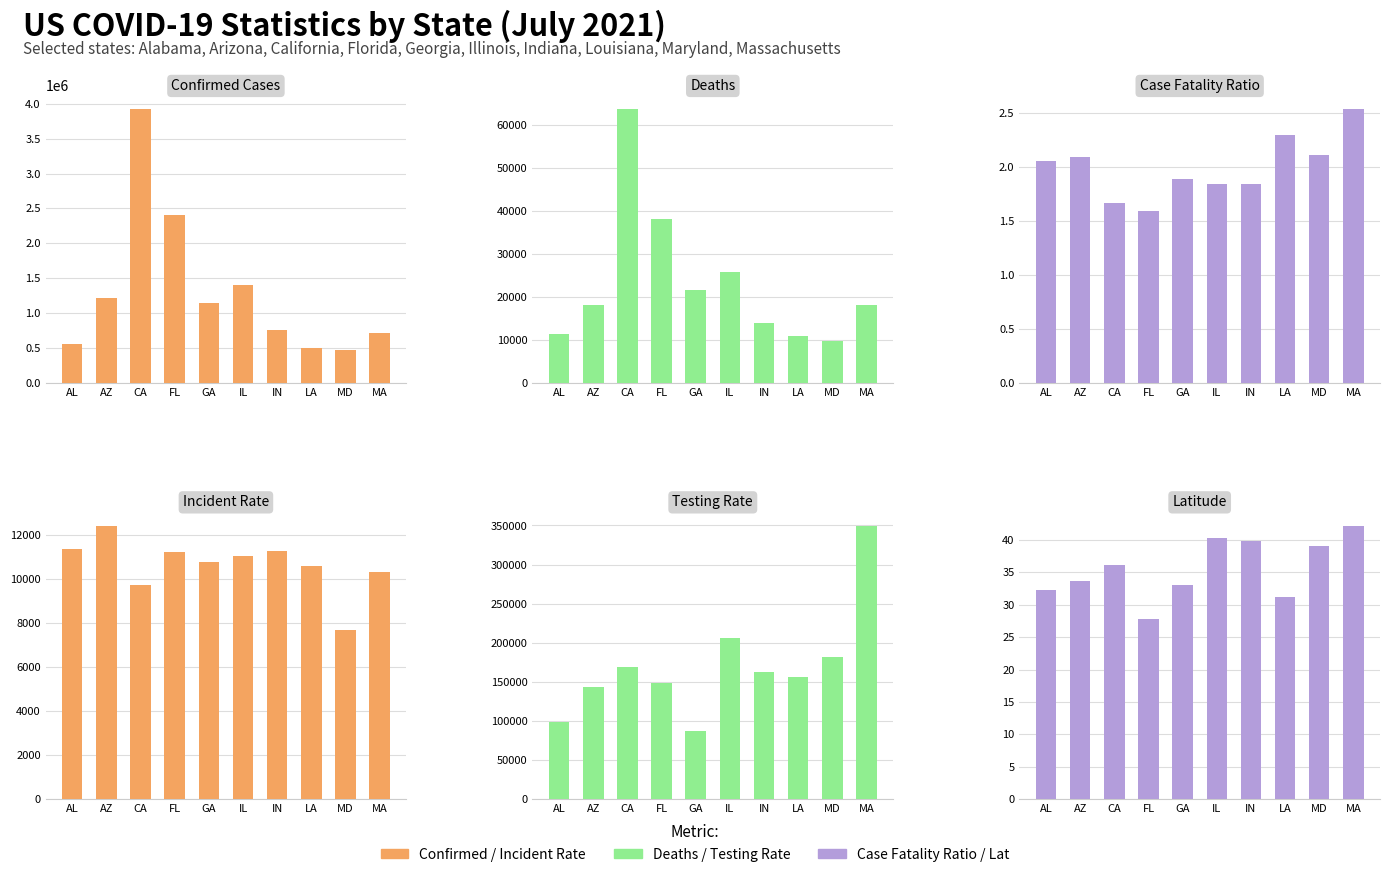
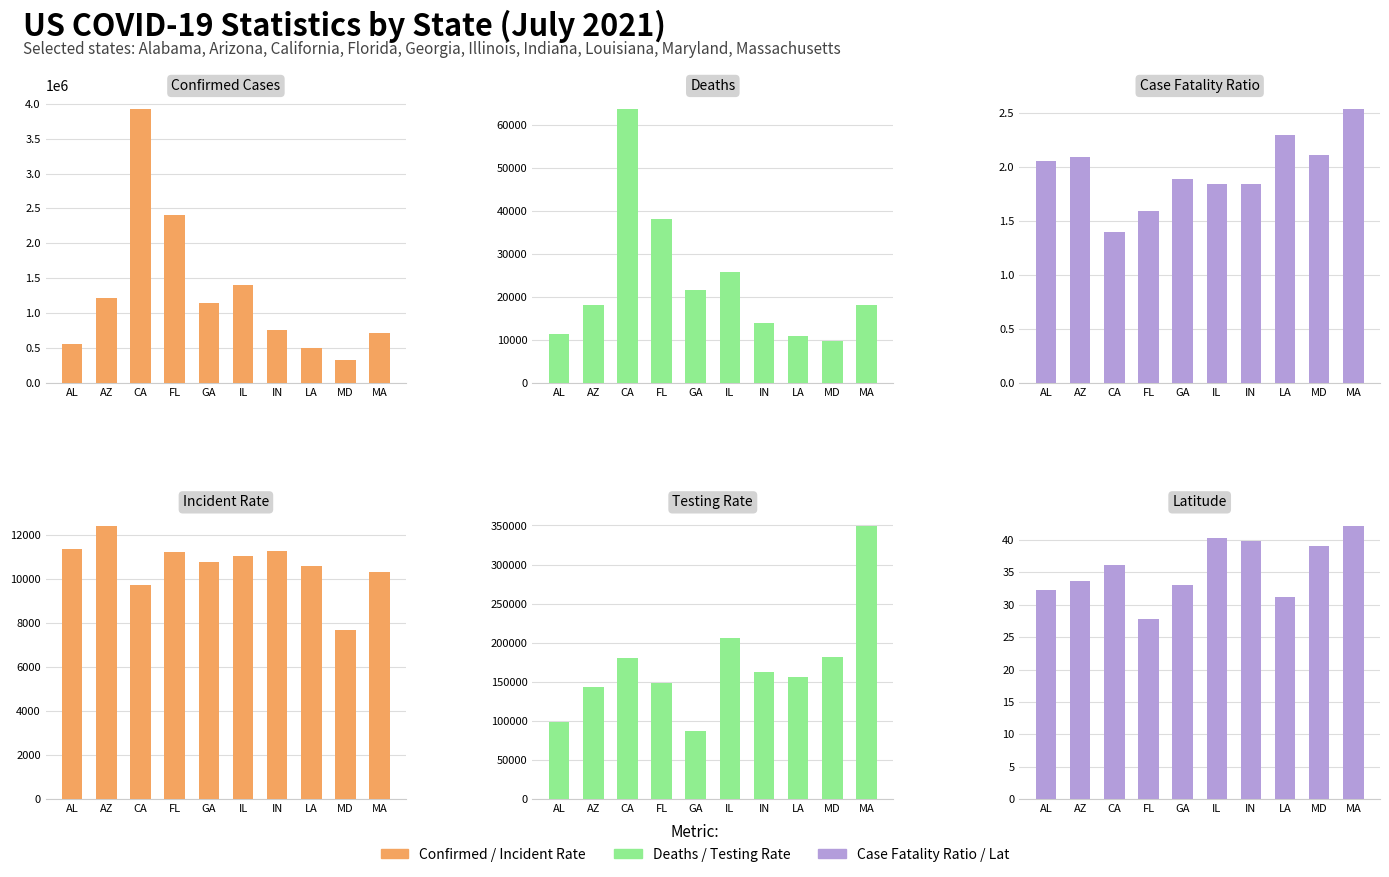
  {
    "Confirmed Cases": {
      "AL": 600000,
      "AZ": 1200000,
      "CA": 3900000,
      "FL": 2400000,
      "GA": 1100000,
      "IL": 1400000,
      "IN": 800000,
      "LA": 500000,
-     "MD": 500000,
+     "MD": 300000,
      "MA": 700000
    },
    "Deaths": {
      "AL": 11000,
      "AZ": 18000,
      "CA": 64000,
      "FL": 38000,
      "GA": 22000,
      "IL": 26000,
      "IN": 14000,
      "LA": 11000,
      "MD": 10000,
      "MA": 18000
    },
    "Case Fatality Ratio": {
      "AL": 2.05,
      "AZ": 2.09,
-     "CA": 1.66,
+     "CA": 1.39,
      "FL": 1.59,
      "GA": 1.88,
      "IL": 1.84,
      "IN": 1.84,
      "LA": 2.29,
      "MD": 2.11,
      "MA": 2.53
    },
    "Incident Rate": {
      "AL": 11400,
      "AZ": 12400,
      "CA": 9700,
      "FL": 11200,
      "GA": 10800,
      "IL": 11000,
      "IN": 11300,
      "LA": 10600,
      "MD": 7700,
      "MA": 10300
    },
    "Testing Rate": {
      "AL": 100000,
      "AZ": 140000,
-     "CA": 170000,
+     "CA": 180000,
      "FL": 150000,
      "GA": 90000,
      "IL": 210000,
      "IN": 160000,
      "LA": 160000,
      "MD": 180000,
      "MA": 350000
    },
    "Latitude": {
      "AL": 32,
      "AZ": 34,
      "CA": 36,
      "FL": 28,
      "GA": 33,
      "IL": 40,
      "IN": 40,
      "LA": 31,
      "MD": 39,
      "MA": 42
    }
  }
